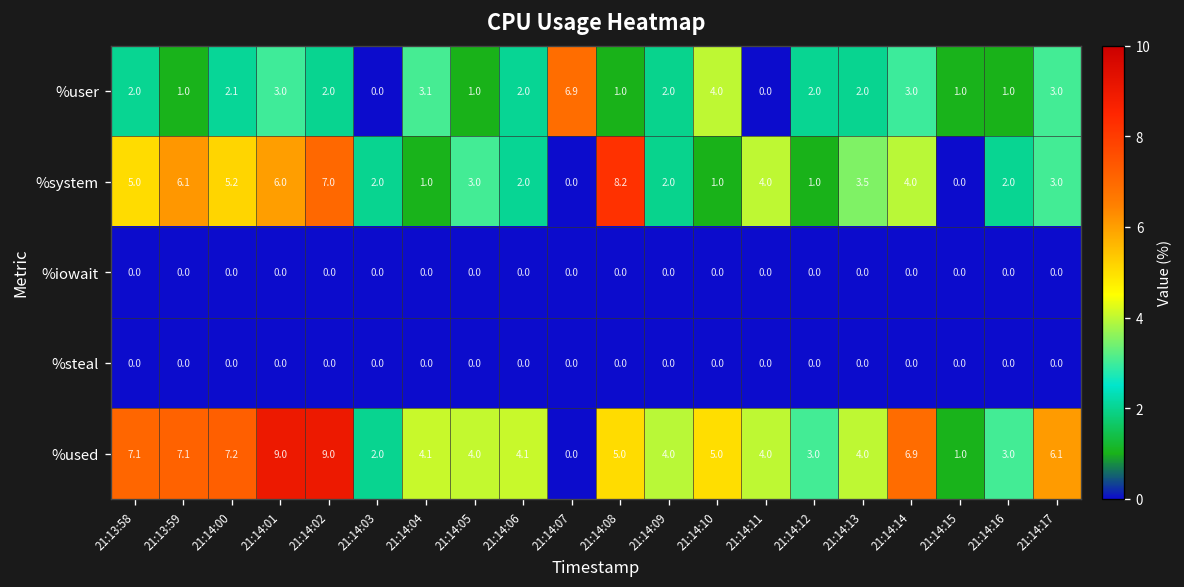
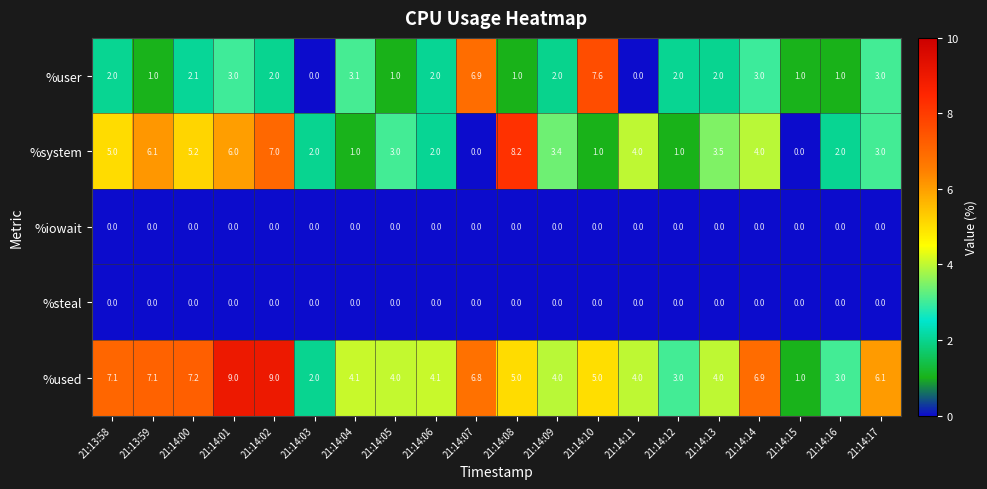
  {
    "%user": {
      "21:13:58": 2.0,
      "21:13:59": 1.0,
      "21:14:00": 2.1,
      "21:14:01": 3.0,
      "21:14:02": 2.0,
      "21:14:03": 0.0,
      "21:14:04": 3.1,
      "21:14:05": 1.0,
      "21:14:06": 2.0,
      "21:14:07": 6.9,
      "21:14:08": 1.0,
      "21:14:09": 2.0,
-     "21:14:10": 4.0,
+     "21:14:10": 7.6,
      "21:14:11": 0.0,
      "21:14:12": 2.0,
      "21:14:13": 2.0,
      "21:14:14": 3.0,
      "21:14:15": 1.0,
      "21:14:16": 1.0,
      "21:14:17": 3.0
    },
    "%system": {
      "21:13:58": 5.0,
      "21:13:59": 6.1,
      "21:14:00": 5.2,
      "21:14:01": 6.0,
      "21:14:02": 7.0,
      "21:14:03": 2.0,
      "21:14:04": 1.0,
      "21:14:05": 3.0,
      "21:14:06": 2.0,
      "21:14:07": 0.0,
      "21:14:08": 8.2,
-     "21:14:09": 2.0,
+     "21:14:09": 3.4,
      "21:14:10": 1.0,
      "21:14:11": 4.0,
      "21:14:12": 1.0,
      "21:14:13": 3.5,
      "21:14:14": 4.0,
      "21:14:15": 0.0,
      "21:14:16": 2.0,
      "21:14:17": 3.0
    },
    "%iowait": {
      "21:13:58": 0.0,
      "21:13:59": 0.0,
      "21:14:00": 0.0,
      "21:14:01": 0.0,
      "21:14:02": 0.0,
      "21:14:03": 0.0,
      "21:14:04": 0.0,
      "21:14:05": 0.0,
      "21:14:06": 0.0,
      "21:14:07": 0.0,
      "21:14:08": 0.0,
      "21:14:09": 0.0,
      "21:14:10": 0.0,
      "21:14:11": 0.0,
      "21:14:12": 0.0,
      "21:14:13": 0.0,
      "21:14:14": 0.0,
      "21:14:15": 0.0,
      "21:14:16": 0.0,
      "21:14:17": 0.0
    },
    "%steal": {
      "21:13:58": 0.0,
      "21:13:59": 0.0,
      "21:14:00": 0.0,
      "21:14:01": 0.0,
      "21:14:02": 0.0,
      "21:14:03": 0.0,
      "21:14:04": 0.0,
      "21:14:05": 0.0,
      "21:14:06": 0.0,
      "21:14:07": 0.0,
      "21:14:08": 0.0,
      "21:14:09": 0.0,
      "21:14:10": 0.0,
      "21:14:11": 0.0,
      "21:14:12": 0.0,
      "21:14:13": 0.0,
      "21:14:14": 0.0,
      "21:14:15": 0.0,
      "21:14:16": 0.0,
      "21:14:17": 0.0
    },
    "%used": {
      "21:13:58": 7.1,
      "21:13:59": 7.1,
      "21:14:00": 7.2,
      "21:14:01": 9.0,
      "21:14:02": 9.0,
      "21:14:03": 2.0,
      "21:14:04": 4.1,
      "21:14:05": 4.0,
      "21:14:06": 4.1,
-     "21:14:07": 0.0,
+     "21:14:07": 6.8,
      "21:14:08": 5.0,
      "21:14:09": 4.0,
      "21:14:10": 5.0,
      "21:14:11": 4.0,
      "21:14:12": 3.0,
      "21:14:13": 4.0,
      "21:14:14": 6.9,
      "21:14:15": 1.0,
      "21:14:16": 3.0,
      "21:14:17": 6.1
    }
  }
